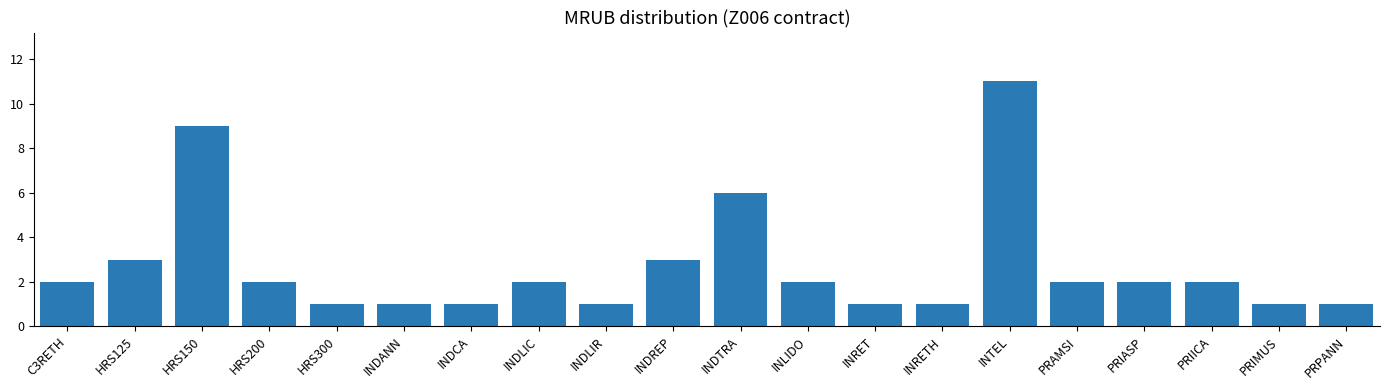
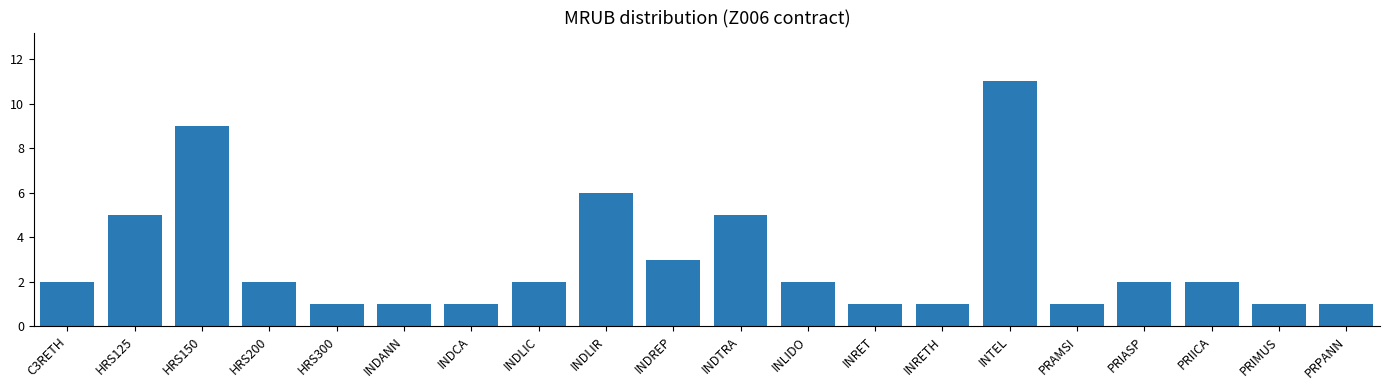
  {
    "C3RETH": 2,
-   "HRS125": 3,
+   "HRS125": 5,
    "HRS150": 9,
    "HRS200": 2,
    "HRS300": 1,
    "INDANN": 1,
    "INDCA": 1,
    "INDLIC": 2,
-   "INDLIR": 1,
+   "INDLIR": 6,
    "INDREP": 3,
-   "INDTRA": 6,
+   "INDTRA": 5,
    "INLIDO": 2,
    "INRET": 1,
    "INRETH": 1,
    "INTEL": 11,
-   "PRAMSI": 2,
+   "PRAMSI": 1,
    "PRIASP": 2,
    "PRIICA": 2,
    "PRIMUS": 1,
    "PRPANN": 1
  }
